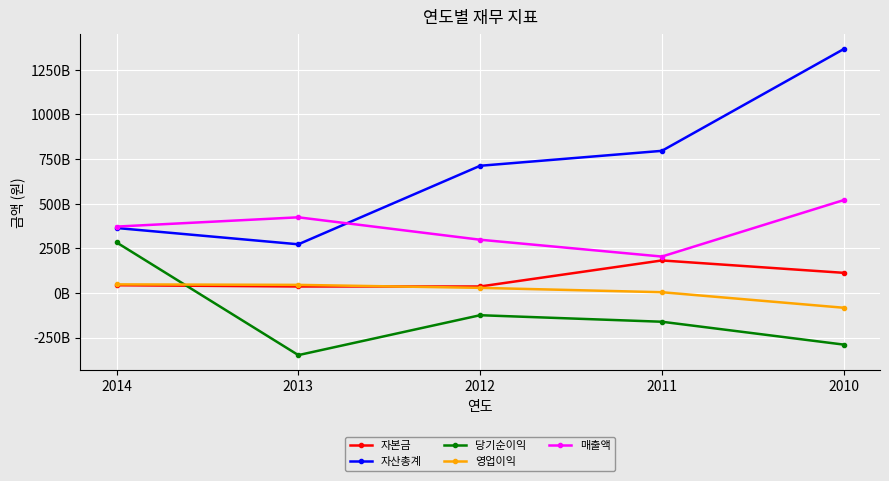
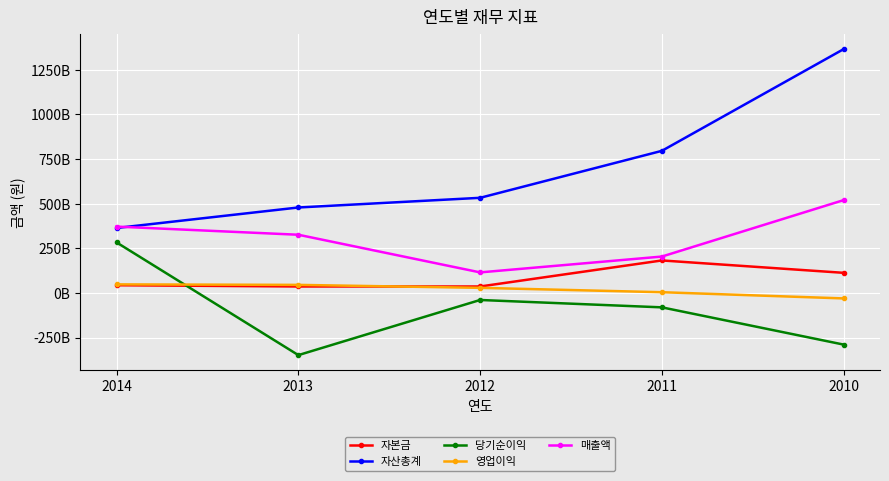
  {
    "자본금": {
      "2011": 180000000000,
      "2010": 110000000000
    },
    "자산총계": {
-     "2013": 270000000000,
-     "2012": 710000000000,
+     "2013": 480000000000,
+     "2012": 530000000000,
      "2011": 800000000000,
      "2010": 1370000000000
    },
    "당기순이익": {
      "2014": 280000000000,
      "2013": -350000000000,
-     "2012": -120000000000,
-     "2011": -160000000000,
+     "2012": -40000000000,
+     "2011": -80000000000,
      "2010": -290000000000
    },
    "영업이익": {
      "2011": 0,
-     "2010": -80000000000
+     "2010": -30000000000
    },
    "매출액": {
-     "2013": 420000000000,
-     "2012": 300000000000,
+     "2013": 330000000000,
+     "2012": 120000000000,
      "2011": 200000000000,
      "2010": 520000000000
    }
  }
